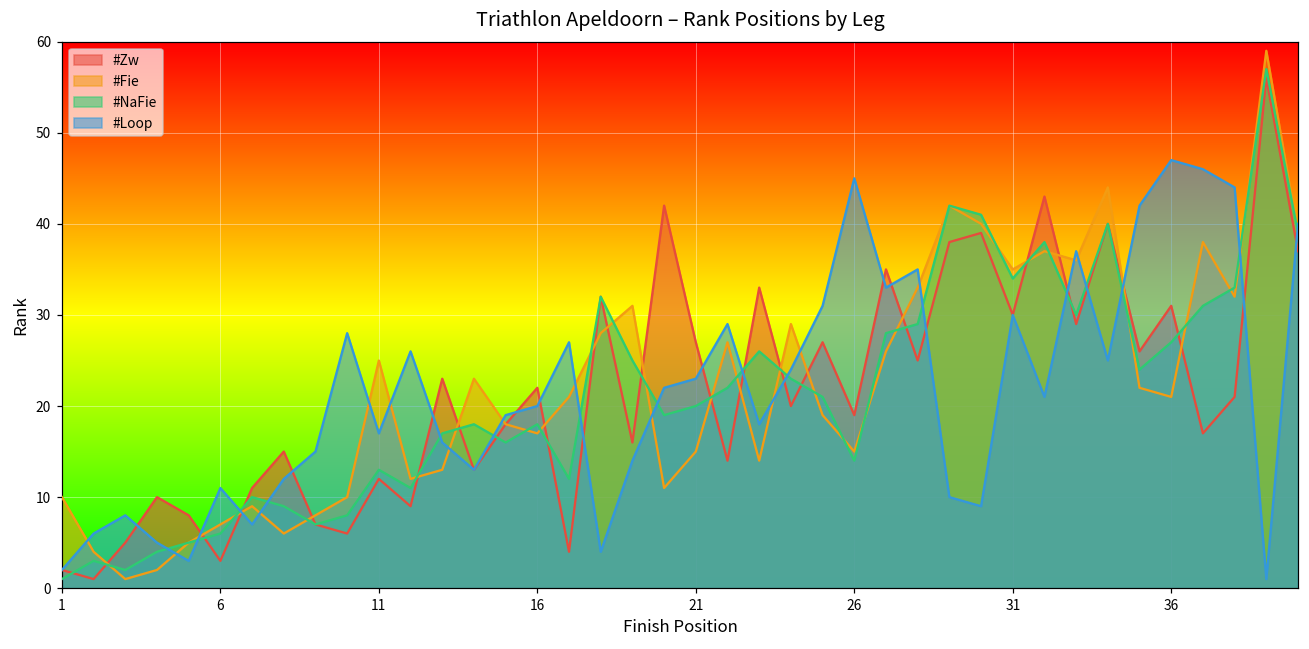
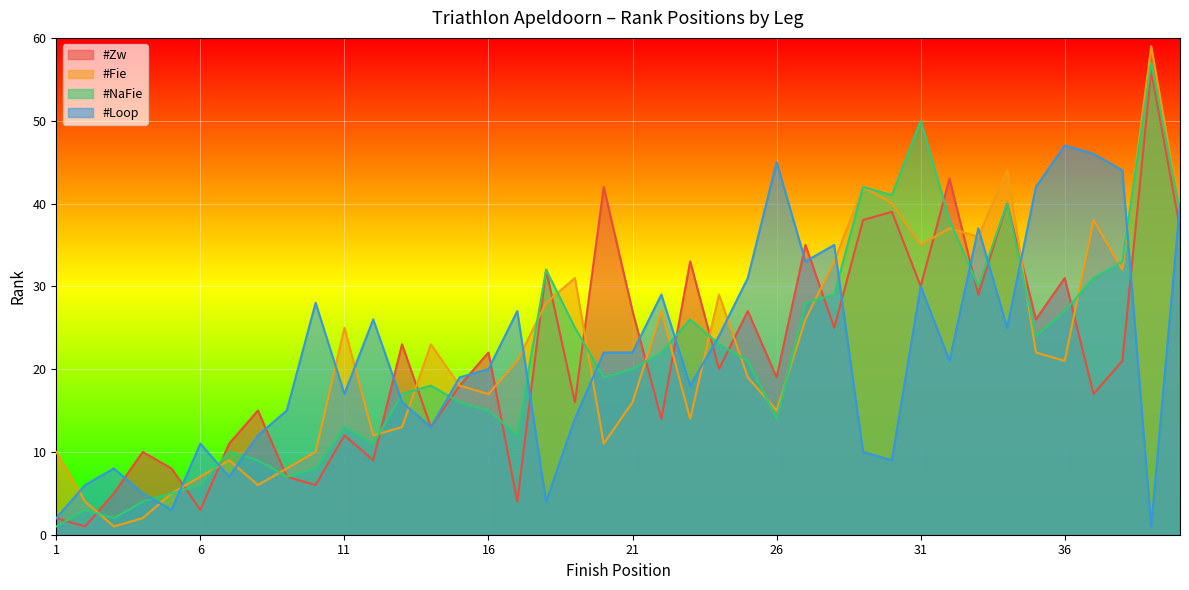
  {
    "#Zw": {
      "6": 3,
      "11": 12,
      "16": 22,
      "21": 27,
      "26": 19,
      "36": 31
    },
    "#Fie": {
      "1": 10,
      "6": 7,
      "11": 25,
      "16": 17,
-     "21": 15,
+     "21": 16,
      "26": 15,
      "31": 35,
      "36": 21
    },
    "#NaFie": {
      "1": 1,
      "6": 6,
      "11": 13,
-     "16": 18,
+     "16": 15,
      "21": 20,
      "26": 14,
-     "31": 34,
+     "31": 50,
      "36": 27
    },
    "#Loop": {
      "6": 11,
      "11": 17,
      "16": 20,
-     "21": 23,
+     "21": 22,
      "26": 45,
      "36": 47
    }
  }
